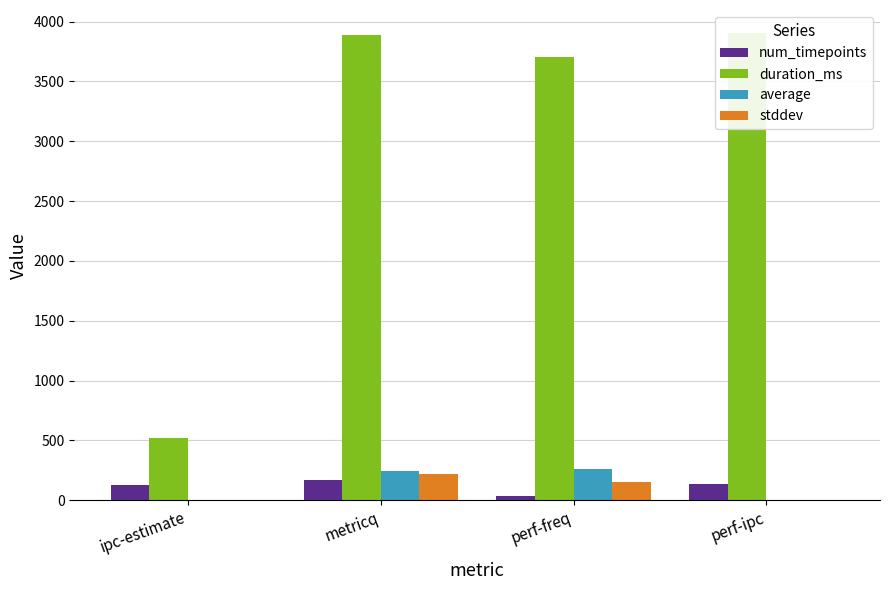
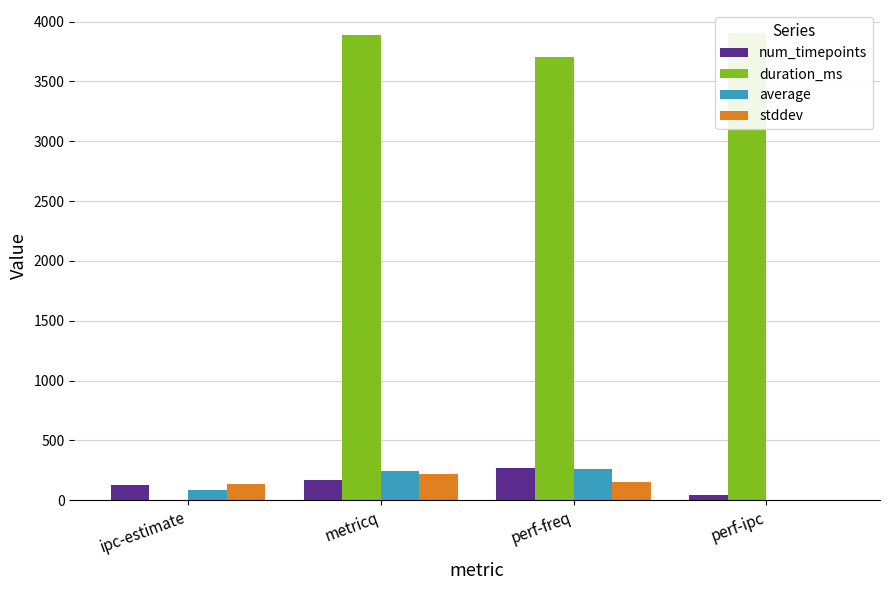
  {
    "num_timepoints": {
      "ipc-estimate": 130,
      "metricq": 170,
-     "perf-freq": 40,
-     "perf-ipc": 140
+     "perf-freq": 270,
+     "perf-ipc": 40
    },
    "duration_ms": {
-     "ipc-estimate": 520,
+     "ipc-estimate": 0,
      "metricq": 3890,
      "perf-freq": 3700
    },
    "average": {
-     "ipc-estimate": 0,
+     "ipc-estimate": 90,
      "metricq": 240,
      "perf-freq": 260
    },
    "stddev": {
-     "ipc-estimate": 0,
+     "ipc-estimate": 140,
      "metricq": 220,
      "perf-freq": 150
    }
  }
